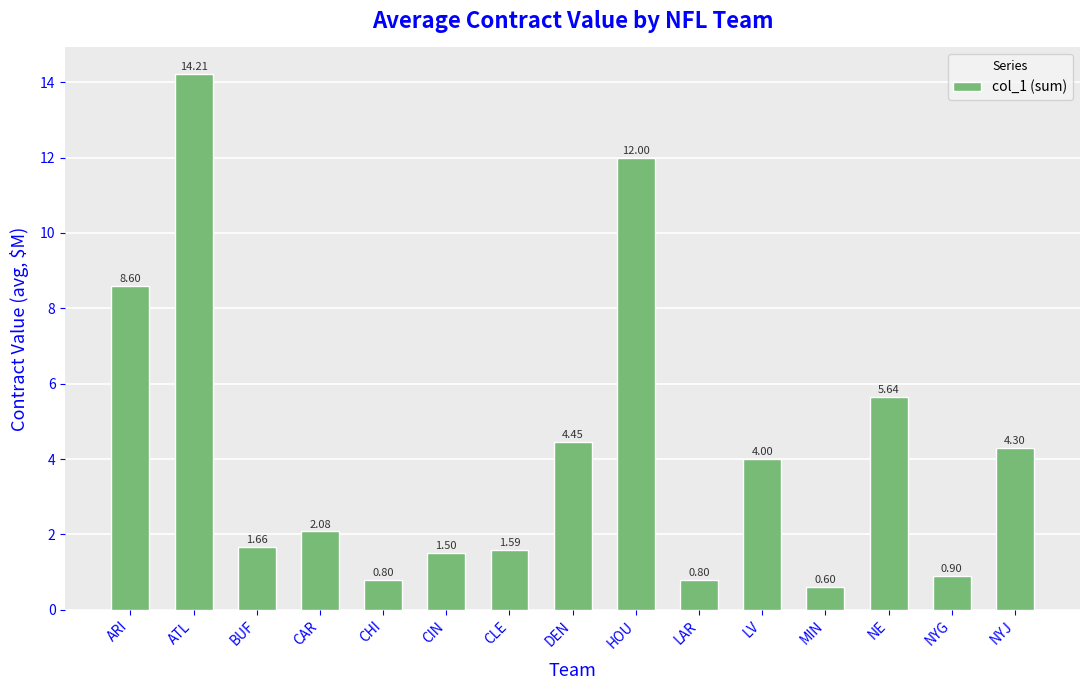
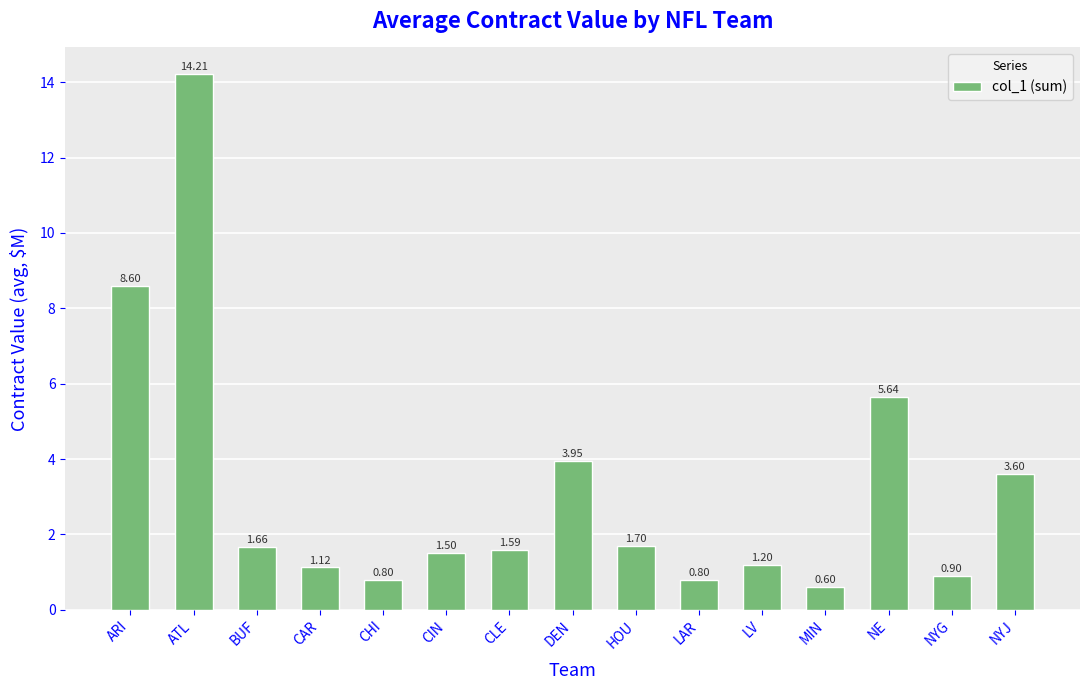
  {
    "ARI": 8.60,
    "ATL": 14.21,
    "BUF": 1.66,
-   "CAR": 2.08,
+   "CAR": 1.12,
    "CHI": 0.80,
    "CIN": 1.50,
    "CLE": 1.59,
-   "DEN": 4.45,
-   "HOU": 12.00,
+   "DEN": 3.95,
+   "HOU": 1.70,
    "LAR": 0.80,
-   "LV": 4.00,
+   "LV": 1.20,
    "MIN": 0.60,
    "NE": 5.64,
    "NYG": 0.90,
-   "NYJ": 4.30
+   "NYJ": 3.60
  }
